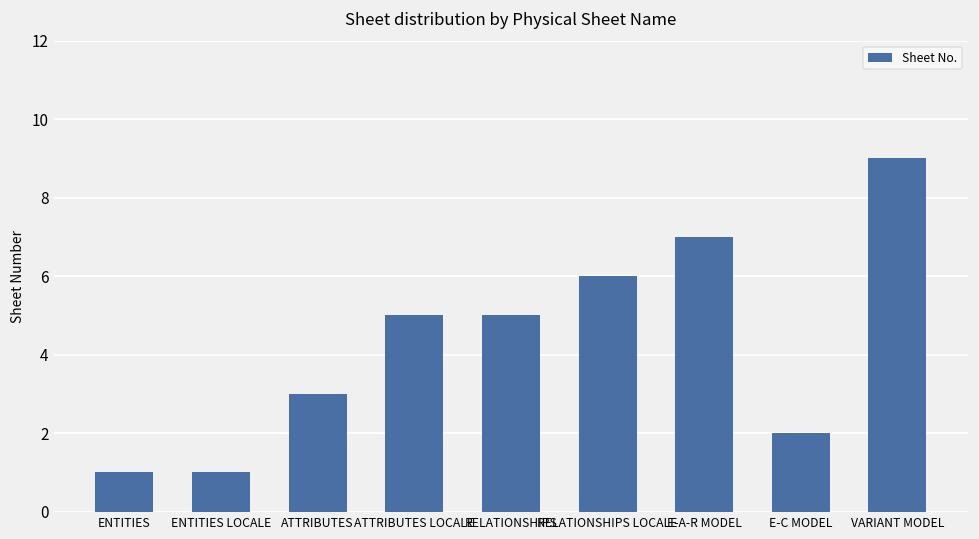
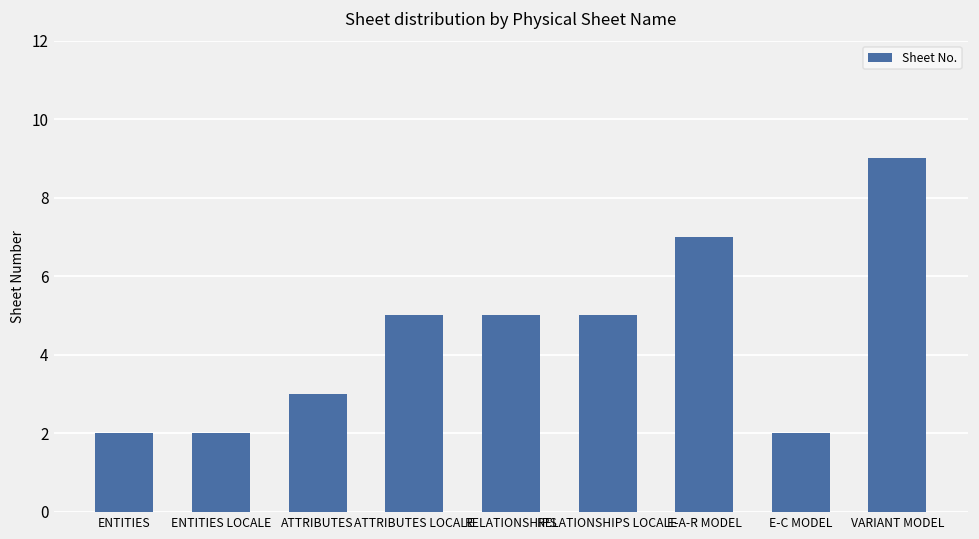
  {
-   "ENTITIES": 1,
-   "ENTITIES LOCALE": 1,
+   "ENTITIES": 2,
+   "ENTITIES LOCALE": 2,
    "ATTRIBUTES": 3,
    "ATTRIBUTES LOCALE": 5,
-   "RELATIONSHIPS LOCALE": 6,
+   "RELATIONSHIPS LOCALE": 5,
    "E-A-R MODEL": 7,
    "E-C MODEL": 2,
    "VARIANT MODEL": 9
  }
